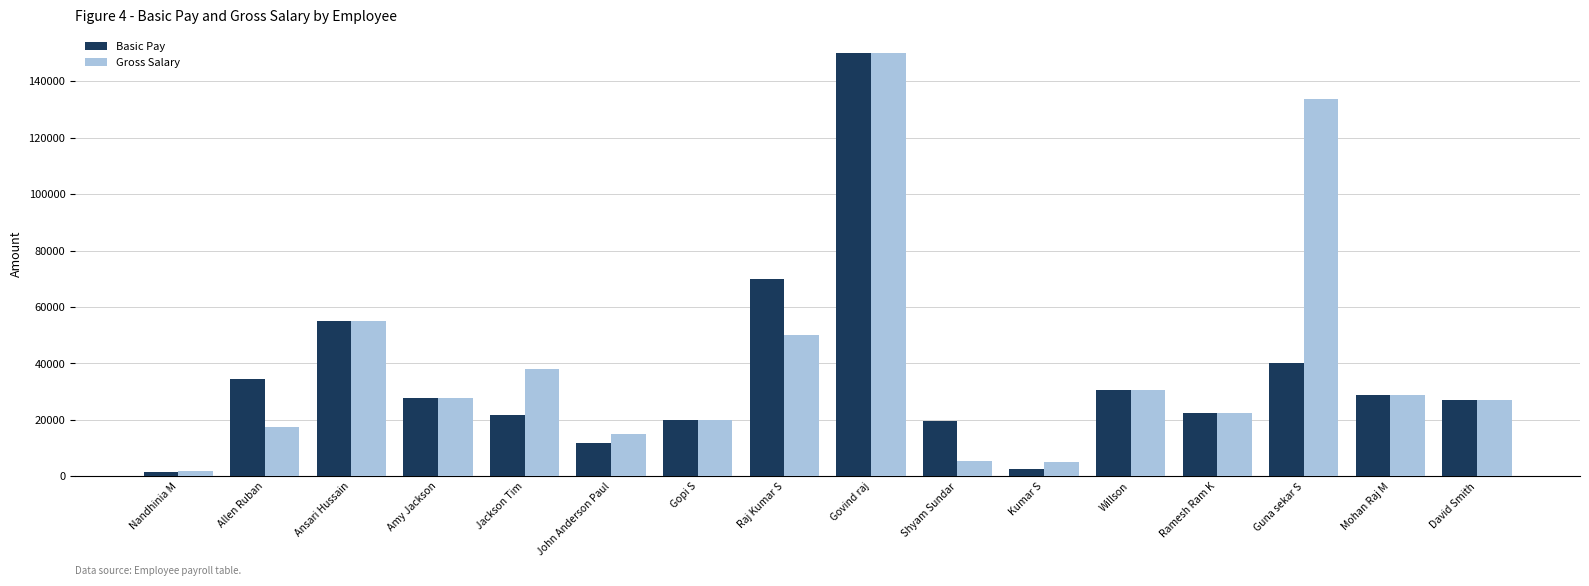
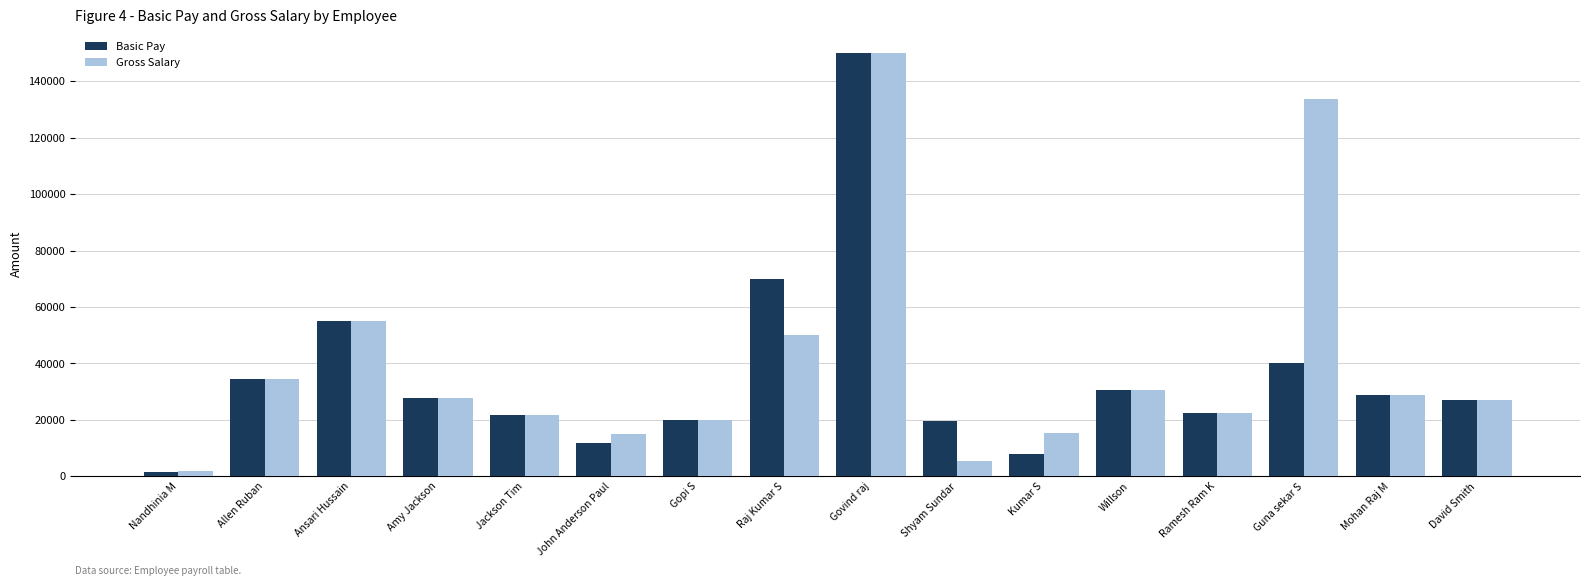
  {
    "Basic Pay": {
      "Nandhinia M": 1000,
      "Allen Ruban": 35000,
      "Ansari Hussain": 55000,
      "Amy Jackson": 28000,
      "Jackson Tim": 22000,
      "John Anderson Paul": 12000,
      "Gopi S": 20000,
      "Raj Kumar S": 70000,
      "Govind raj": 150000,
      "Shyam Sundar": 20000,
-     "Kumar S": 3000,
+     "Kumar S": 8000,
      "Willson": 31000,
      "Ramesh Ram K": 23000,
      "Guna sekar S": 40000,
      "Mohan Raj M": 29000,
      "David Smith": 27000
    },
    "Gross Salary": {
      "Nandhinia M": 2000,
-     "Allen Ruban": 18000,
+     "Allen Ruban": 35000,
      "Ansari Hussain": 55000,
      "Amy Jackson": 28000,
-     "Jackson Tim": 38000,
+     "Jackson Tim": 22000,
      "John Anderson Paul": 15000,
      "Gopi S": 20000,
      "Raj Kumar S": 50000,
      "Govind raj": 150000,
      "Shyam Sundar": 5000,
-     "Kumar S": 5000,
+     "Kumar S": 15000,
      "Willson": 31000,
      "Ramesh Ram K": 23000,
      "Guna sekar S": 134000,
      "Mohan Raj M": 29000,
      "David Smith": 27000
    }
  }
